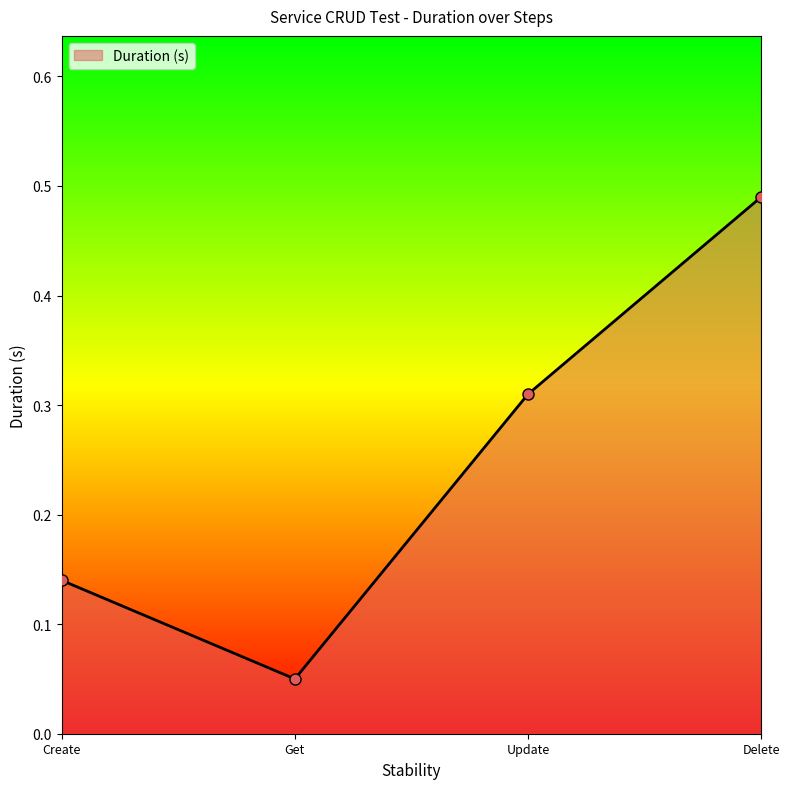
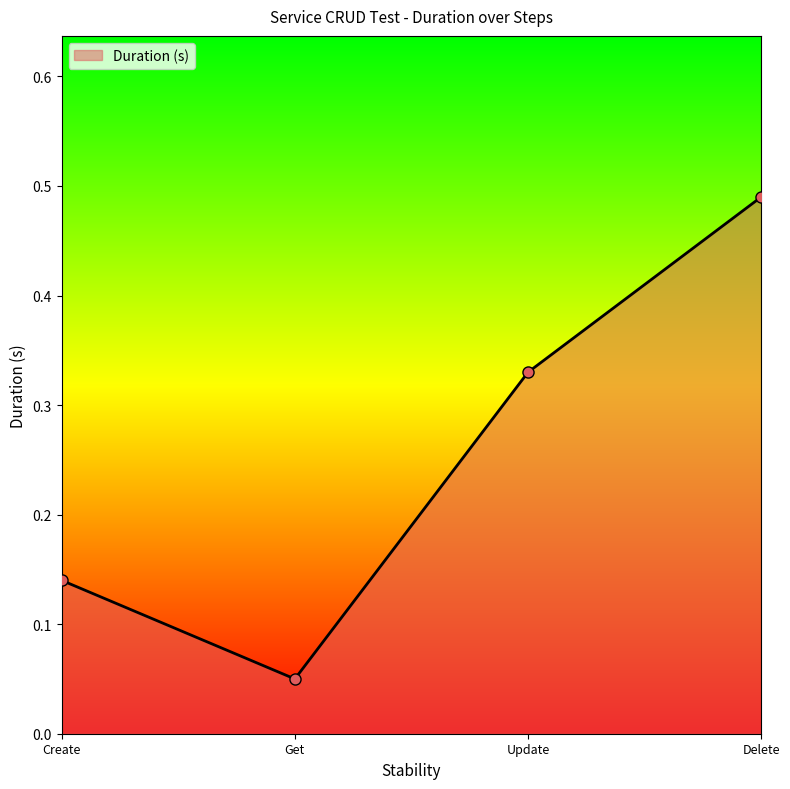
  {
    "Create": 0.14,
    "Get": 0.05,
-   "Update": 0.31,
+   "Update": 0.33,
    "Delete": 0.49
  }
